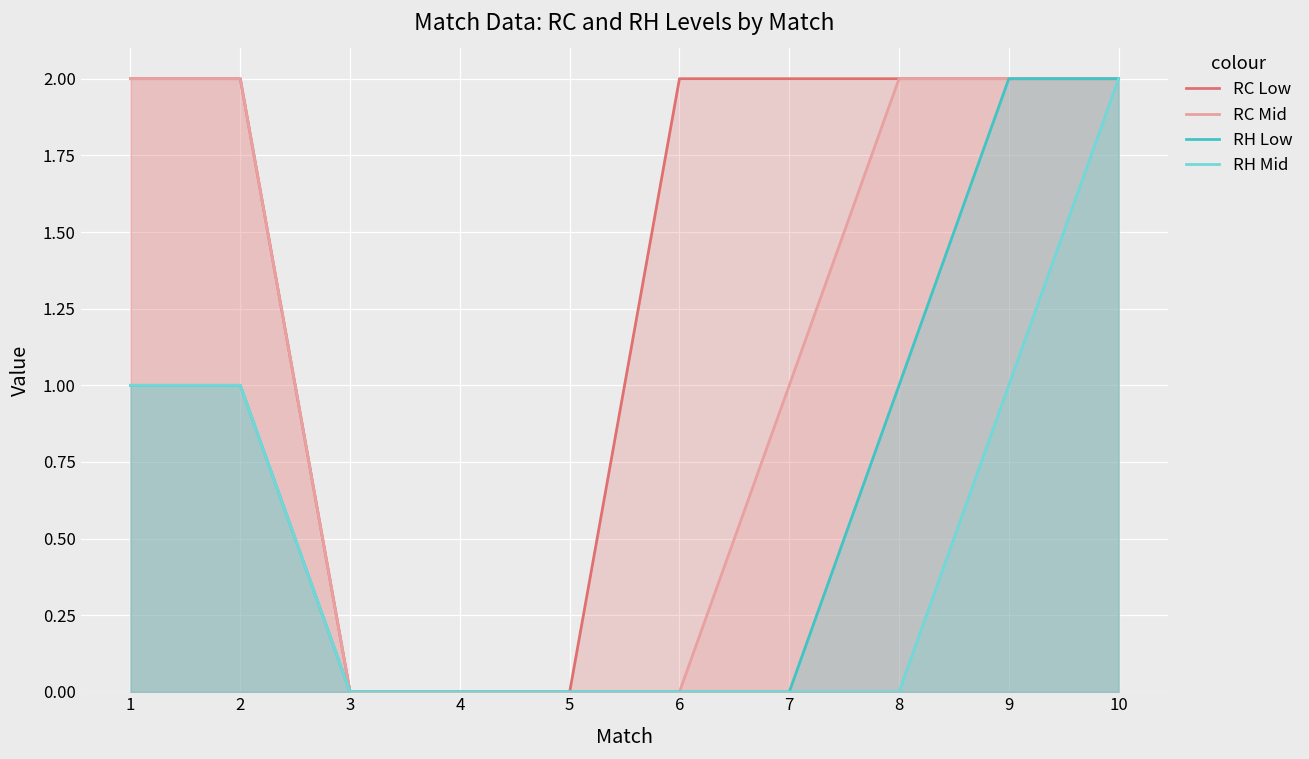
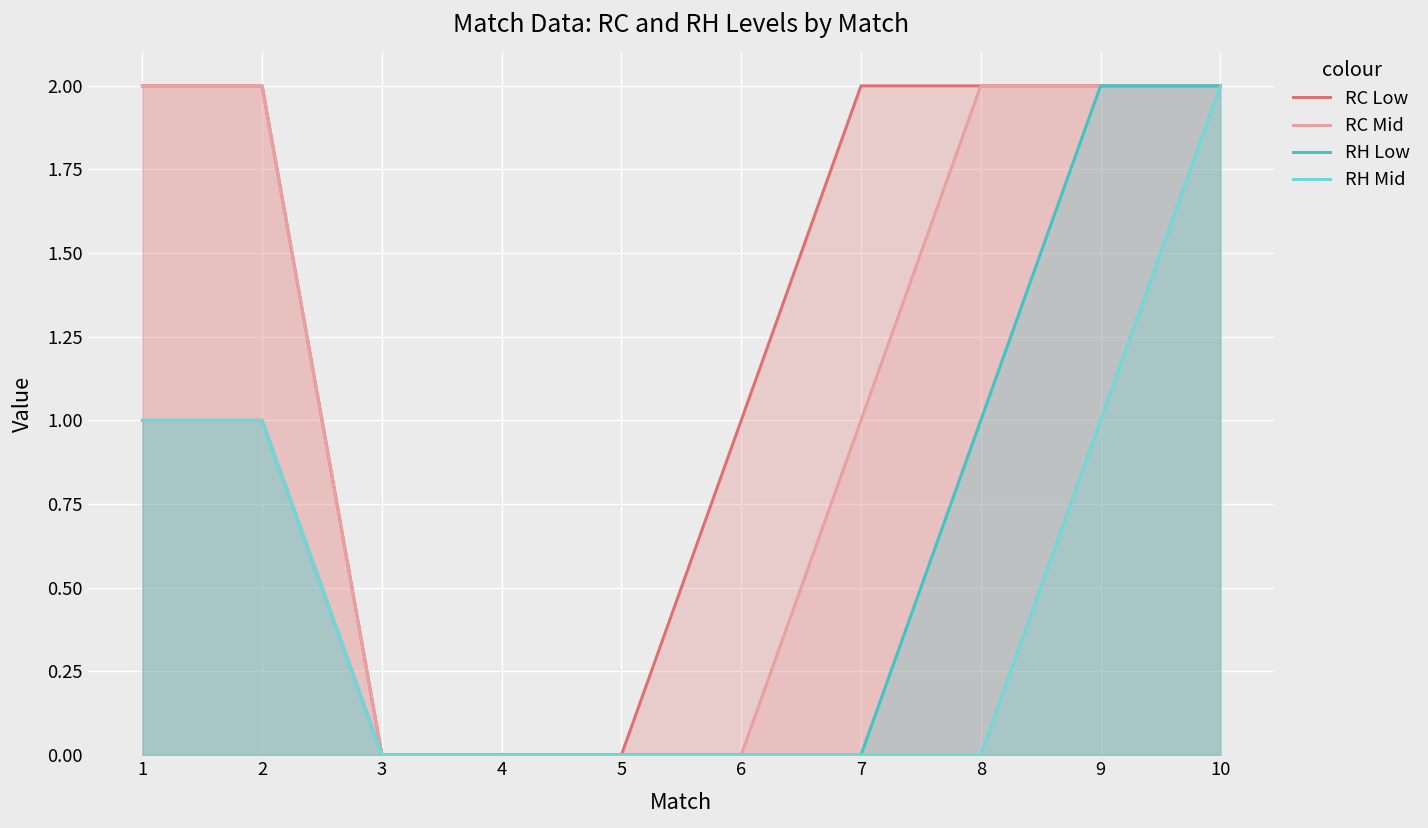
  {
    "RC Low": {
-     "6": 2,
+     "6": 1,
      "7": 2
    },
    "RC Mid": {
      "7": 1
    }
  }
